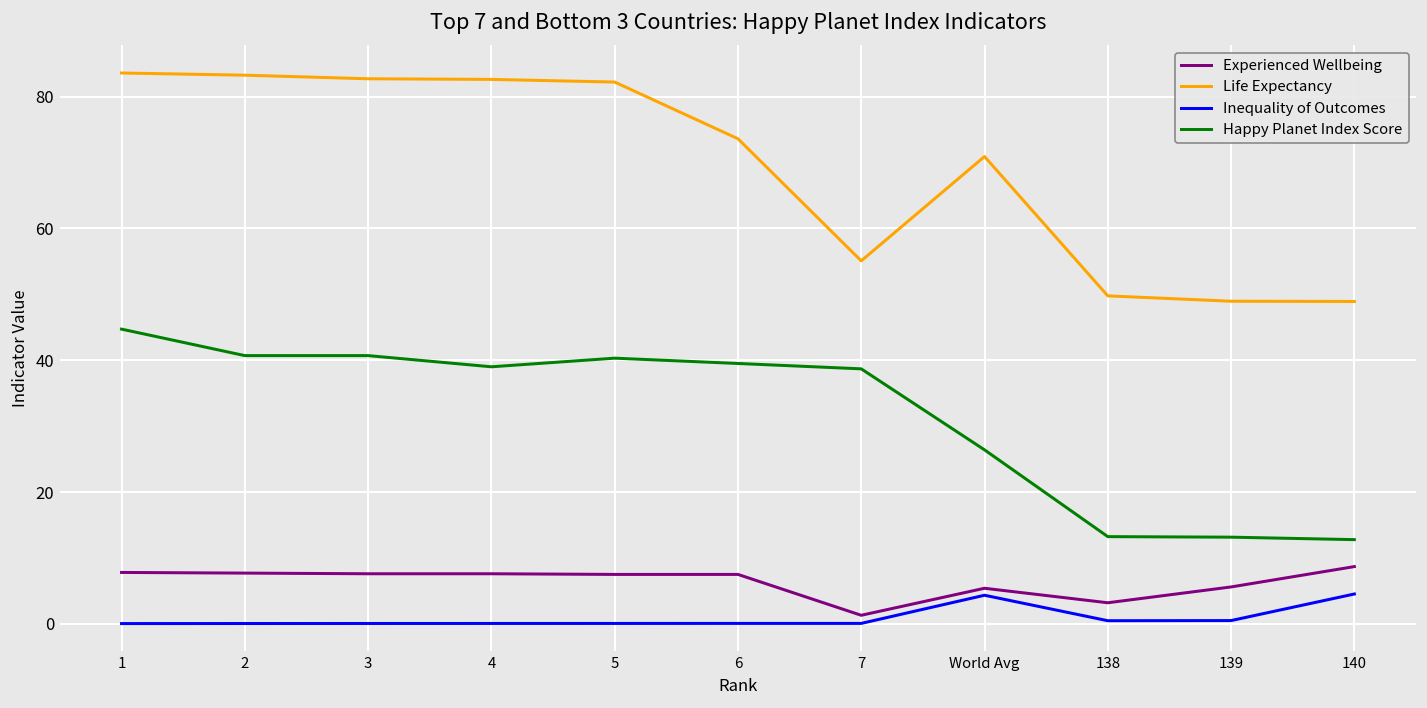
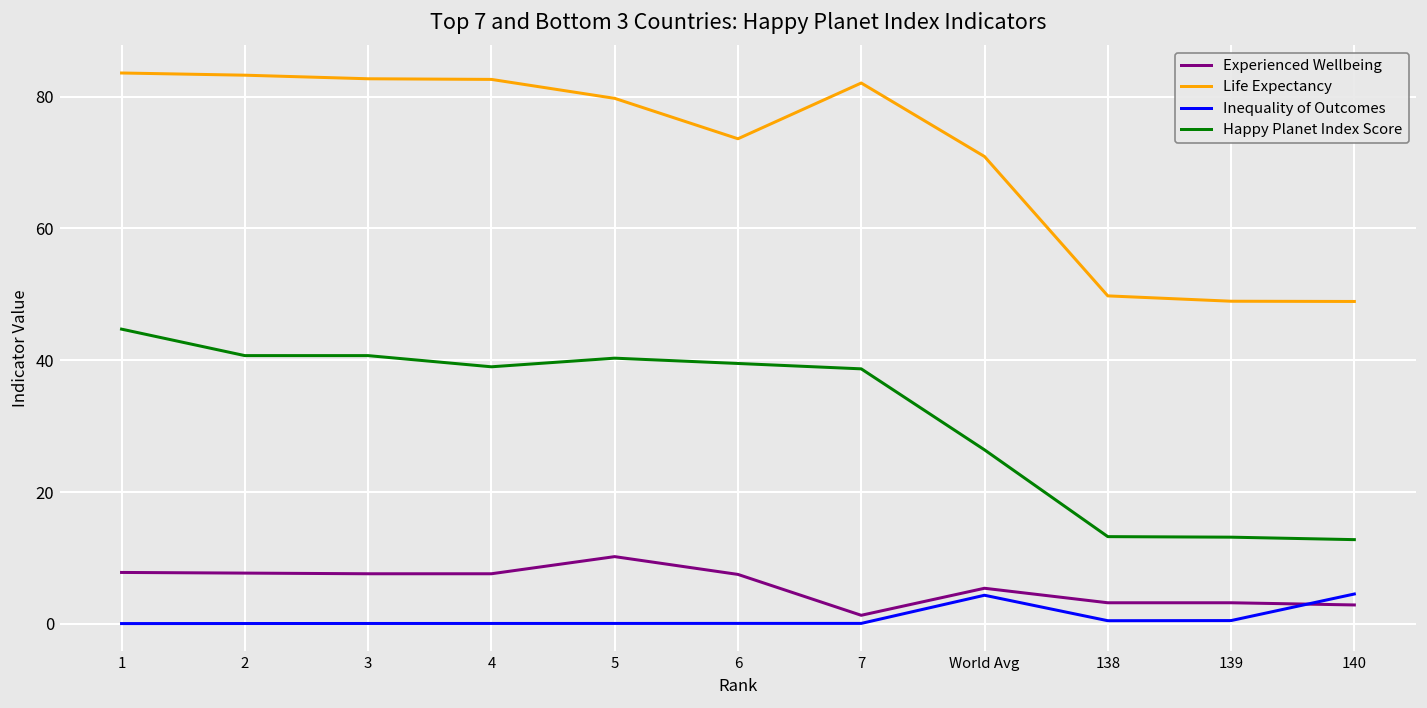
  {
    "Experienced Wellbeing": {
      "1": 8,
      "2": 8,
      "3": 8,
      "4": 8,
-     "5": 8,
+     "5": 10,
      "6": 8,
      "7": 1,
      "World Avg": 5,
      "138": 3,
-     "139": 6,
-     "140": 9
+     "139": 3,
+     "140": 3
    },
    "Life Expectancy": {
      "1": 84,
      "2": 83,
      "3": 83,
      "4": 83,
-     "5": 82,
+     "5": 80,
      "6": 74,
-     "7": 55,
+     "7": 82,
      "World Avg": 71,
      "138": 50,
      "139": 49,
      "140": 49
    },
    "Inequality of Outcomes": {
      "1": 0,
      "2": 0,
      "3": 0,
      "4": 0,
      "5": 0,
      "6": 0,
      "7": 0,
      "World Avg": 4,
      "138": 0,
      "139": 0,
      "140": 5
    },
    "Happy Planet Index Score": {
      "1": 45,
      "2": 41,
      "3": 41,
      "4": 39,
      "5": 40,
      "6": 40,
      "7": 39,
      "World Avg": 26,
      "138": 13,
      "139": 13,
      "140": 13
    }
  }
